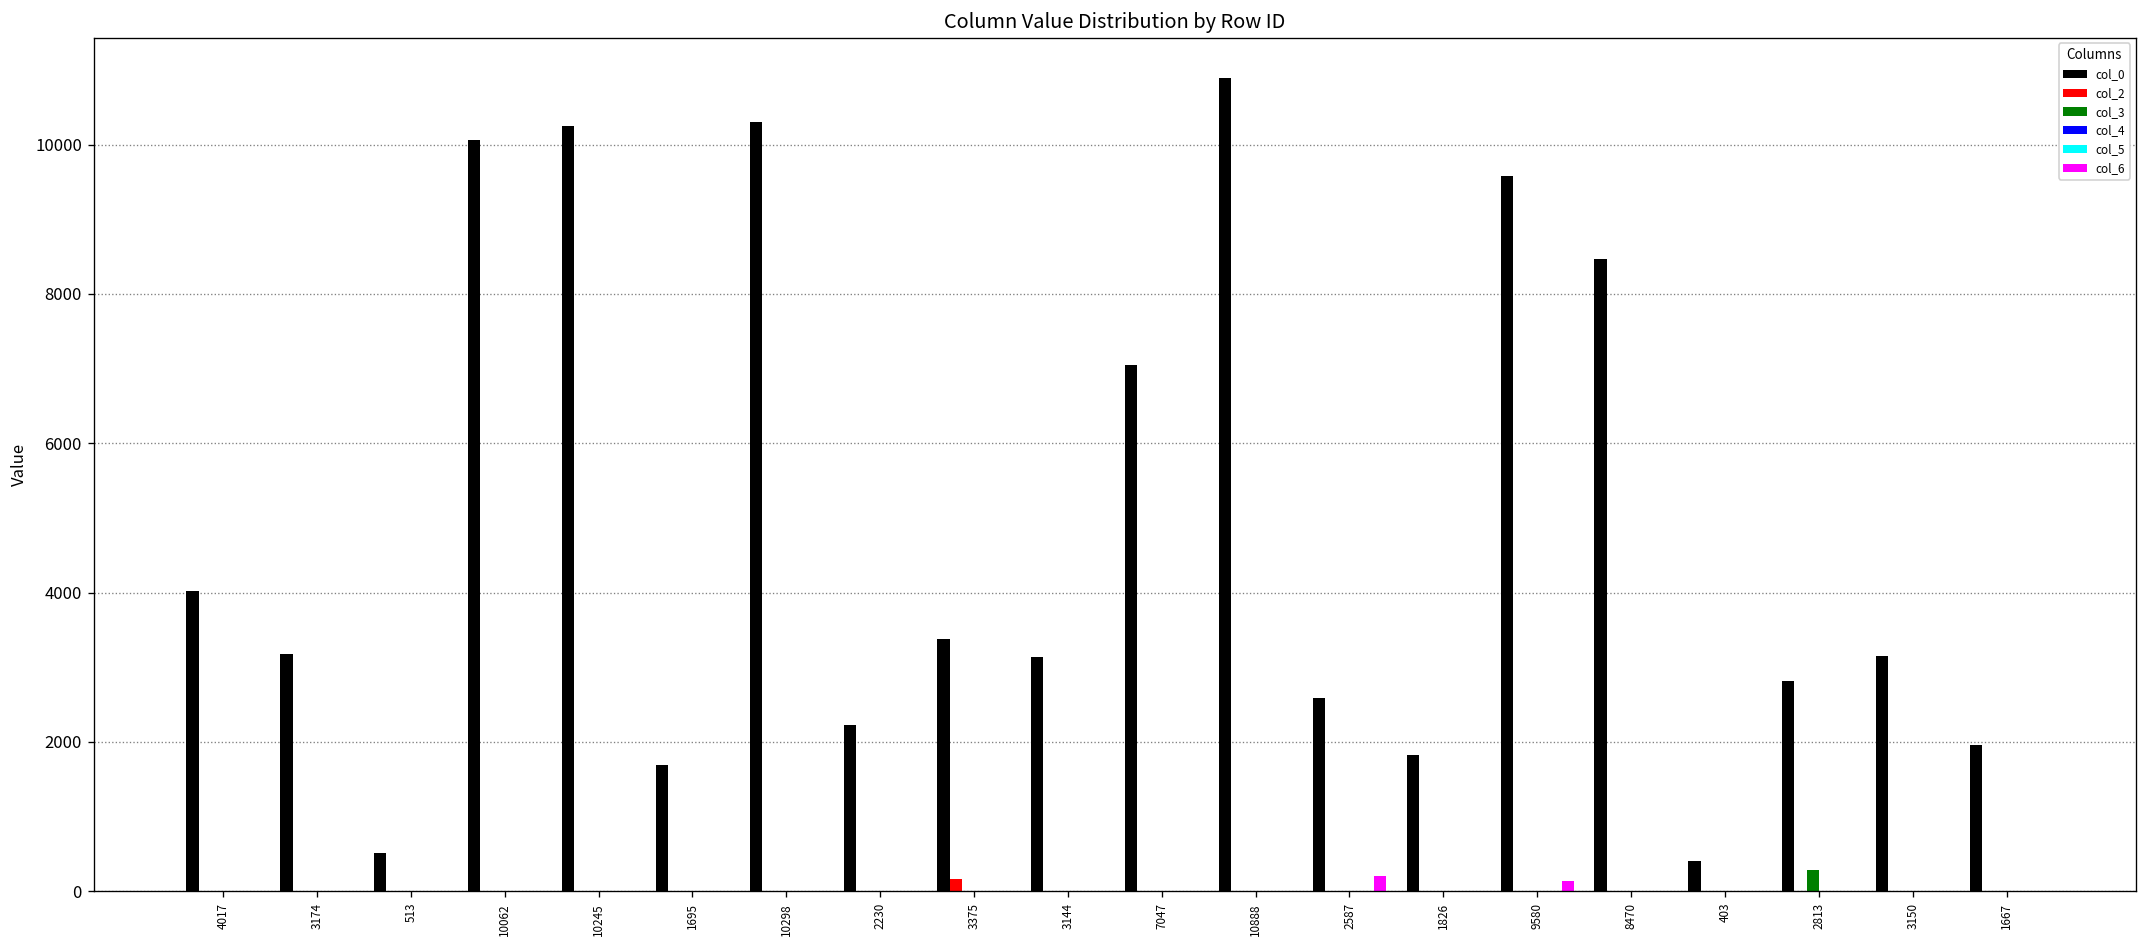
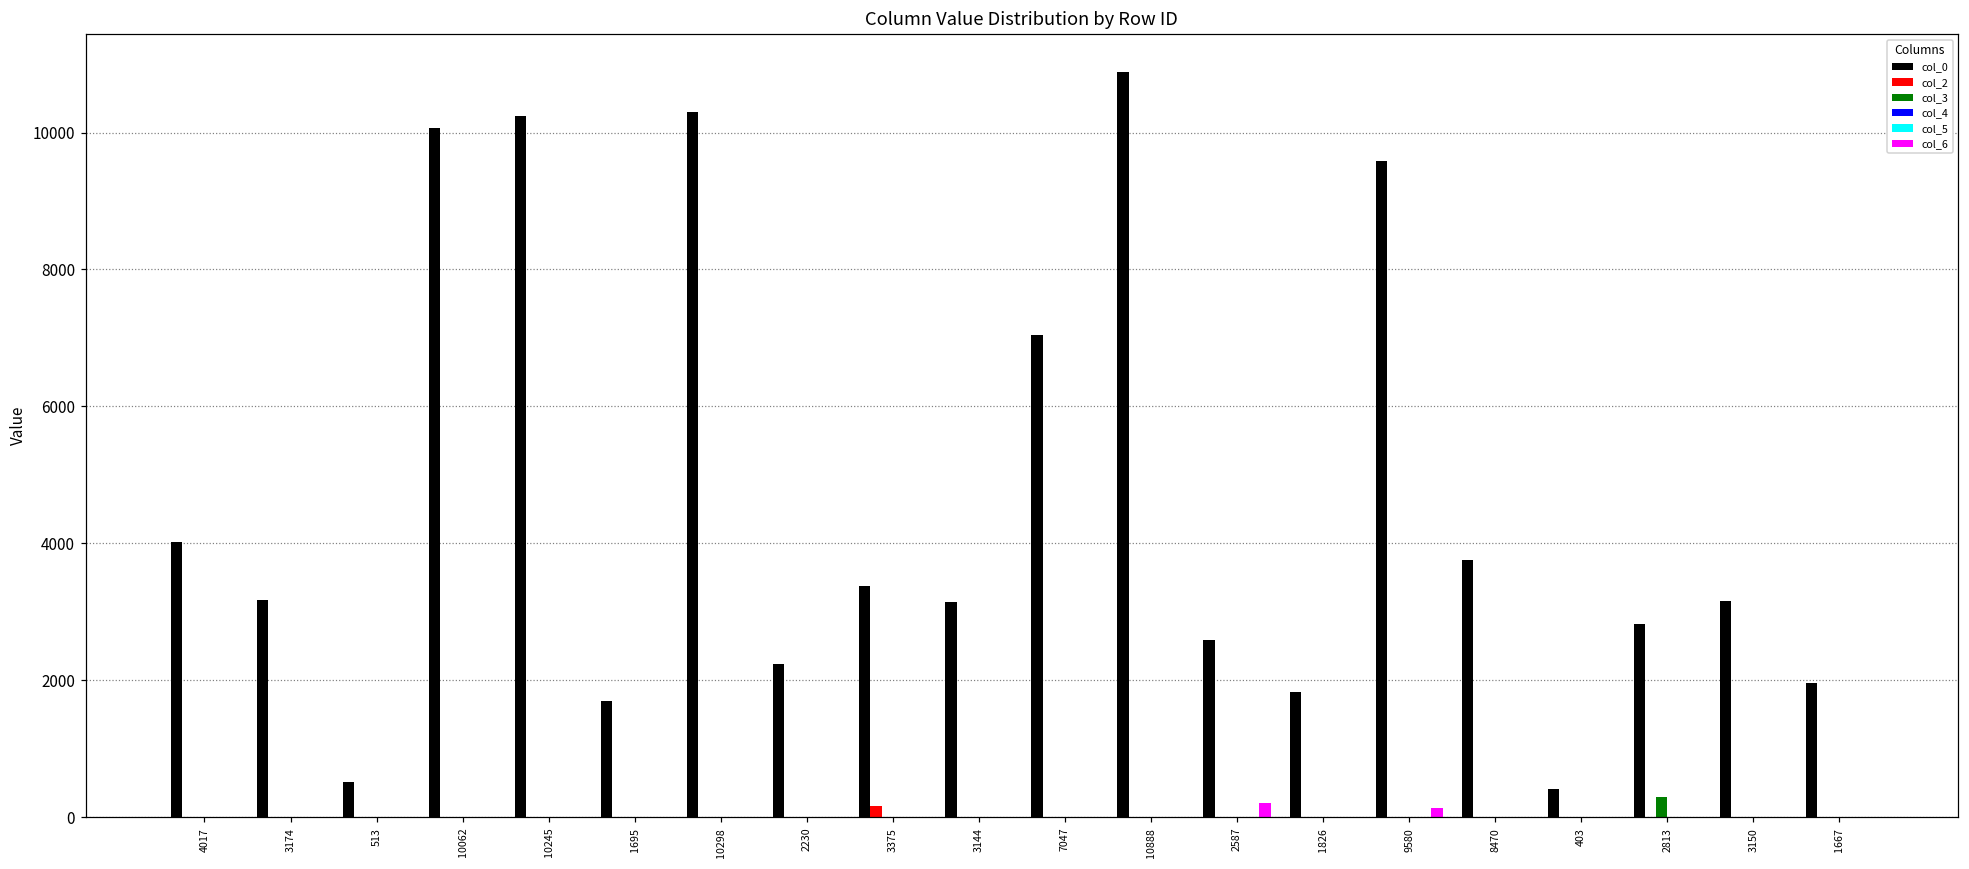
  {
    "col_0": {
      "4017": 4000,
      "3174": 3200,
      "513": 500,
      "10062": 10100,
      "10245": 10200,
      "1695": 1700,
      "10298": 10300,
      "2230": 2200,
      "3375": 3400,
      "3144": 3100,
      "7047": 7000,
      "10888": 10900,
      "2587": 2600,
      "1826": 1800,
      "9580": 9600,
-     "8470": 8500,
+     "8470": 3800,
      "403": 400,
      "2813": 2800,
      "3150": 3200,
      "1667": 2000
    },
    "col_2": {
      "1695": 0,
      "3375": 200,
      "9580": 0,
      "2813": 0,
      "1667": 0
    },
    "col_3": {
      "3174": 0,
      "10298": 0,
      "9580": 0,
      "2813": 300
    },
    "col_4": {
      "3174": 0,
      "10062": 0,
      "8470": 0
    },
    "col_5": {
      "10062": 0,
      "2230": 0,
      "10888": 0,
      "2813": 0
    },
    "col_6": {
      "10298": 0,
      "2587": 200,
      "9580": 100
    }
  }
